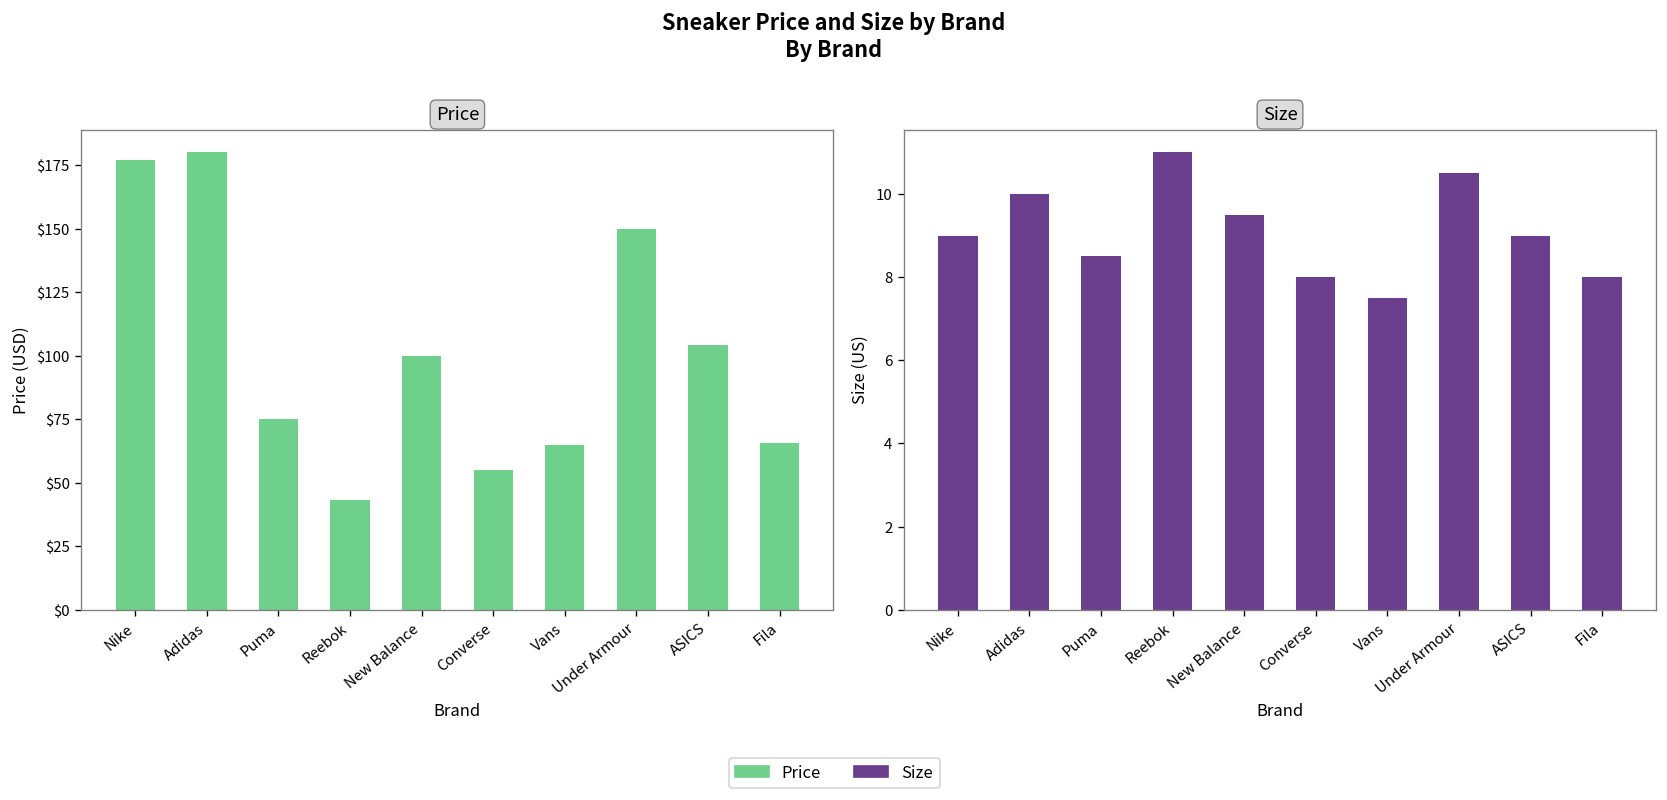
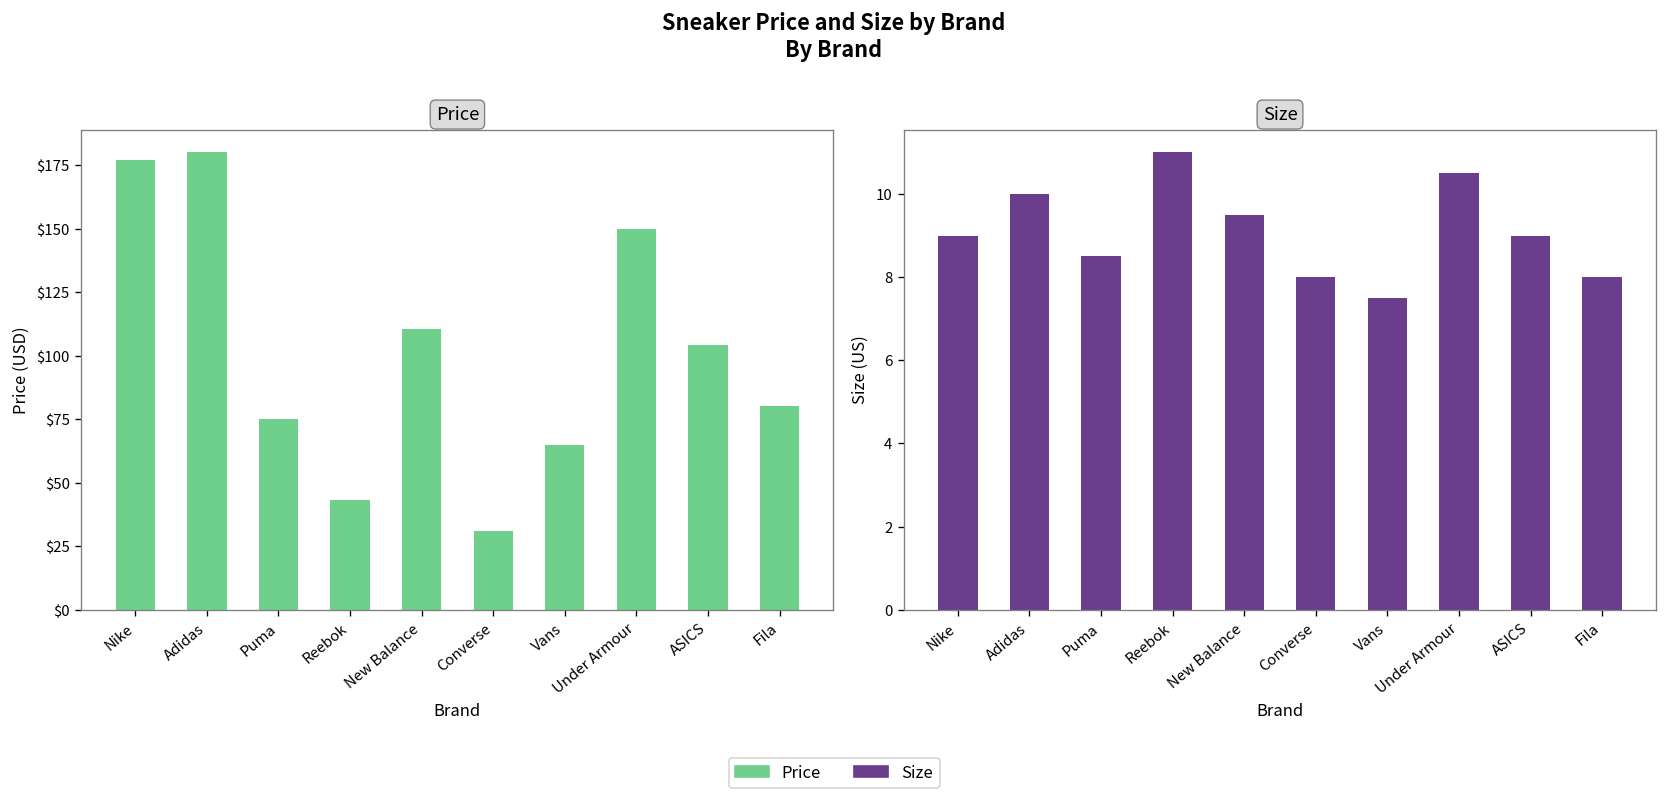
  {
    "Price": {
      "Nike": "$177",
      "Adidas": "$180",
      "Puma": "$75",
      "Reebok": "$43",
-     "New Balance": "$100",
-     "Converse": "$55",
+     "New Balance": "$110",
+     "Converse": "$31",
      "Vans": "$65",
      "Under Armour": "$150",
      "ASICS": "$104",
-     "Fila": "$66"
+     "Fila": "$80"
    },
    "Size": {
      "Nike": "9.0",
      "Adidas": "10.0",
      "Puma": "8.5",
      "Reebok": "11.0",
      "New Balance": "9.5",
      "Converse": "8.0",
      "Vans": "7.5",
      "Under Armour": "10.5",
      "ASICS": "9.0",
      "Fila": "8.0"
    }
  }
